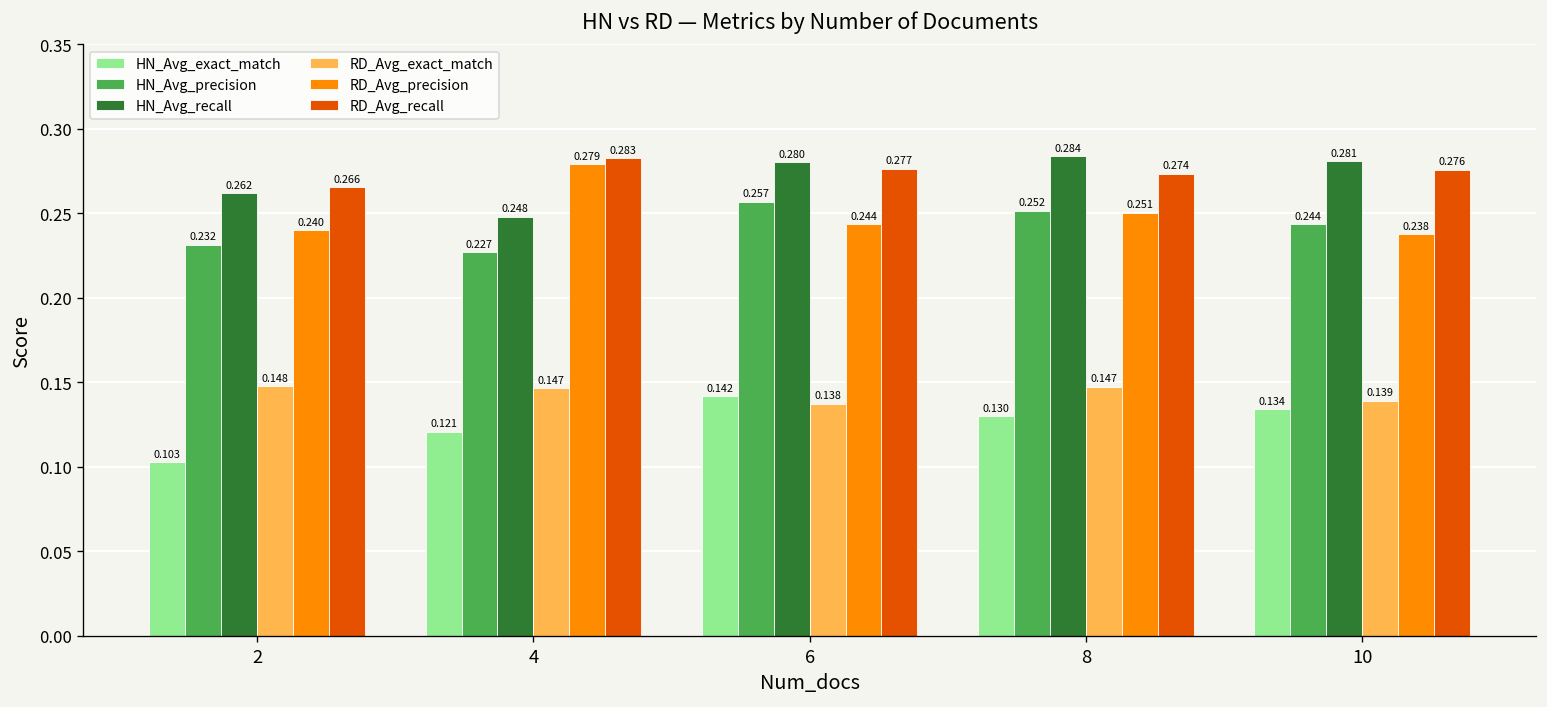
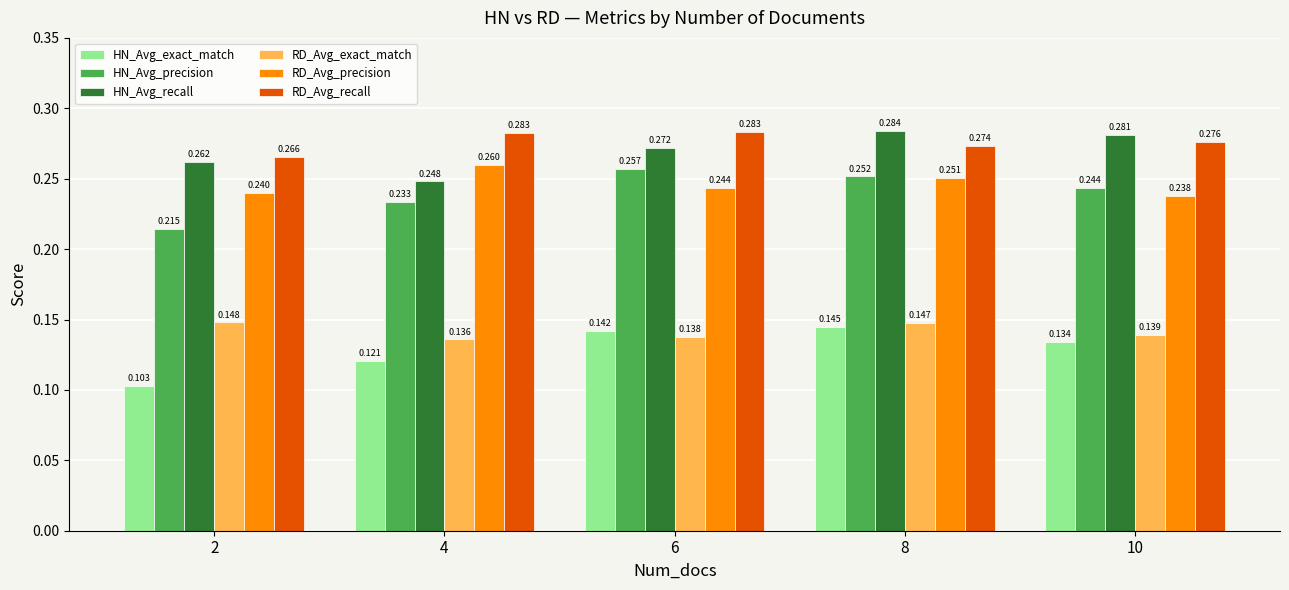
  {
    "HN_Avg_exact_match": {
      "2": 0.103,
      "4": 0.121,
      "6": 0.142,
-     "8": 0.130,
+     "8": 0.145,
      "10": 0.134
    },
    "HN_Avg_precision": {
-     "2": 0.232,
-     "4": 0.227,
+     "2": 0.215,
+     "4": 0.233,
      "6": 0.257,
      "8": 0.252,
      "10": 0.244
    },
    "HN_Avg_recall": {
      "2": 0.262,
      "4": 0.248,
-     "6": 0.280,
+     "6": 0.272,
      "8": 0.284,
      "10": 0.281
    },
    "RD_Avg_exact_match": {
      "2": 0.148,
-     "4": 0.147,
+     "4": 0.136,
      "6": 0.138,
      "8": 0.147,
      "10": 0.139
    },
    "RD_Avg_precision": {
      "2": 0.240,
-     "4": 0.279,
+     "4": 0.260,
      "6": 0.244,
      "8": 0.251,
      "10": 0.238
    },
    "RD_Avg_recall": {
      "2": 0.266,
      "4": 0.283,
-     "6": 0.277,
+     "6": 0.283,
      "8": 0.274,
      "10": 0.276
    }
  }
